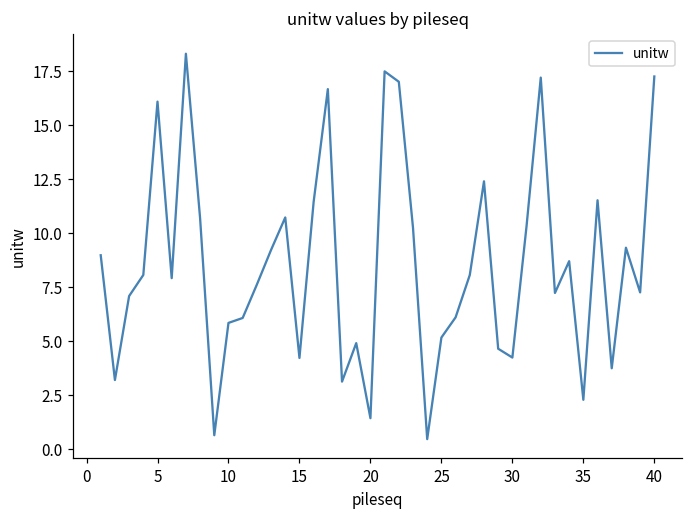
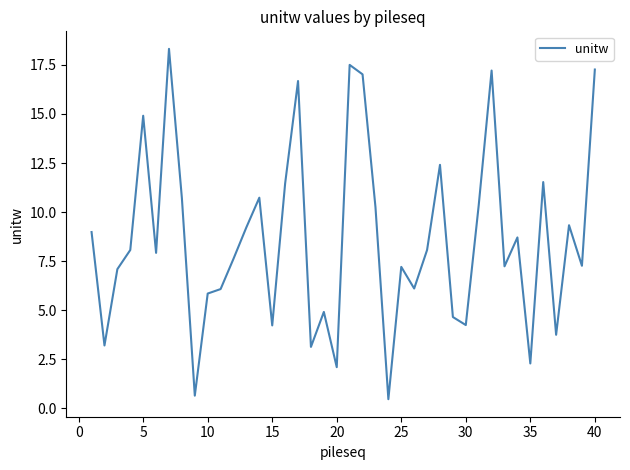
  {
-   "5": 16.1,
+   "5": 14.9,
    "10": 5.9,
    "15": 4.2,
-   "20": 1.4,
-   "25": 5.2,
+   "20": 2.1,
+   "25": 7.2,
    "30": 4.2,
    "35": 2.3,
    "40": 17.3
  }
